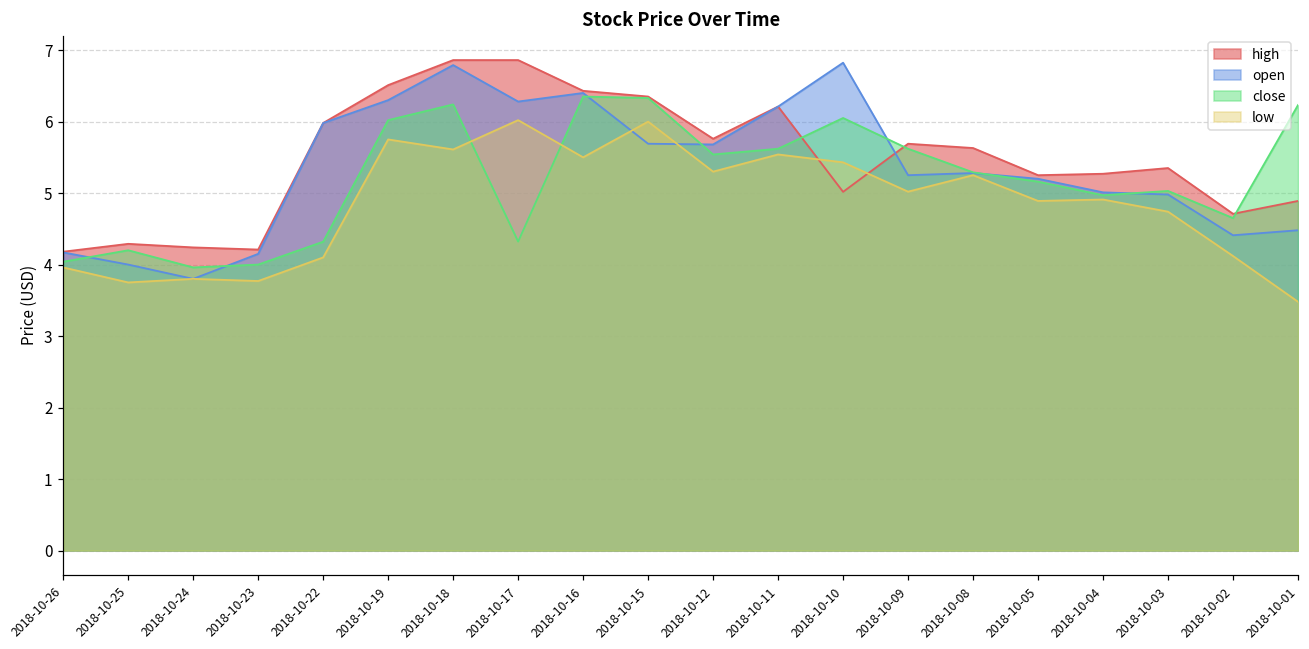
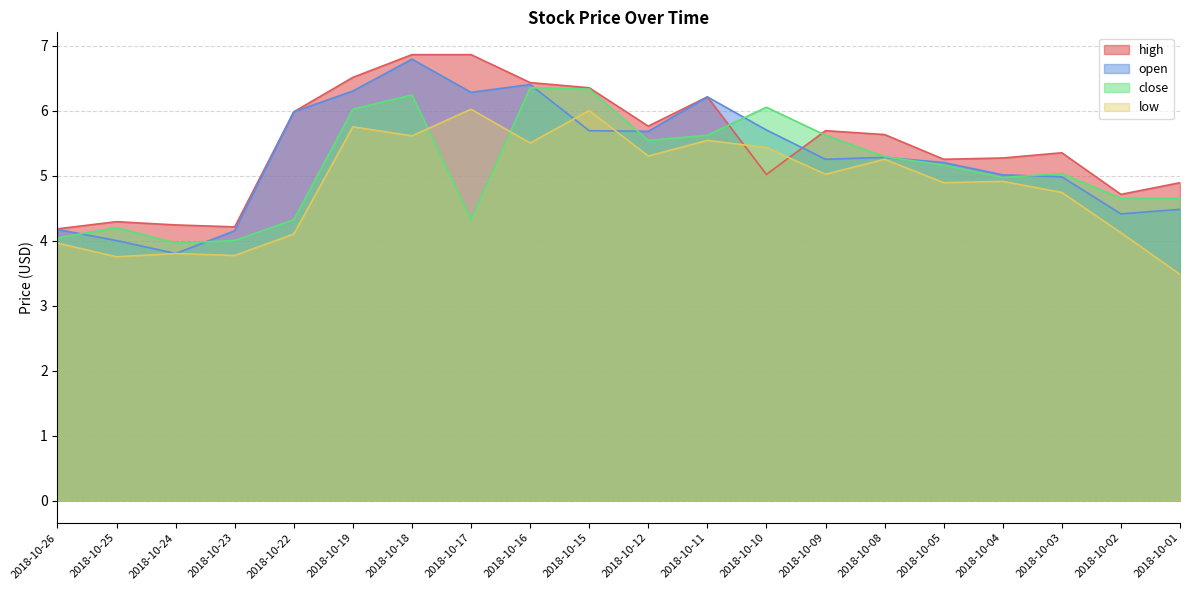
  {
    "high": {
      "2018-10-25": 4.3,
      "2018-10-24": 4.2,
      "2018-10-23": 4.2,
      "2018-10-19": 6.5,
      "2018-10-18": 6.9,
      "2018-10-17": 6.9,
      "2018-10-12": 5.8,
      "2018-10-10": 5.0,
      "2018-10-09": 5.7,
      "2018-10-08": 5.6,
      "2018-10-05": 5.3,
      "2018-10-04": 5.3,
      "2018-10-03": 5.3,
      "2018-10-02": 4.7,
      "2018-10-01": 4.9
    },
    "open": {
      "2018-10-25": 4.0,
      "2018-10-23": 4.2,
      "2018-10-19": 6.3,
      "2018-10-18": 6.8,
      "2018-10-17": 6.3,
      "2018-10-15": 5.7,
      "2018-10-12": 5.7,
-     "2018-10-10": 6.8,
+     "2018-10-10": 5.7,
      "2018-10-09": 5.3,
      "2018-10-05": 5.2,
      "2018-10-04": 5.0,
      "2018-10-03": 5.0,
      "2018-10-02": 4.4,
      "2018-10-01": 4.5
    },
    "close": {
      "2018-10-26": 4.0,
      "2018-10-25": 4.2,
      "2018-10-24": 4.0,
      "2018-10-23": 4.0,
      "2018-10-22": 4.3,
      "2018-10-19": 6.0,
      "2018-10-18": 6.2,
      "2018-10-17": 4.3,
      "2018-10-16": 6.3,
      "2018-10-12": 5.5,
      "2018-10-11": 5.6,
      "2018-10-10": 6.1,
      "2018-10-09": 5.6,
      "2018-10-05": 5.2,
      "2018-10-04": 5.0,
      "2018-10-03": 5.0,
      "2018-10-02": 4.7,
-     "2018-10-01": 6.2
+     "2018-10-01": 4.7
    },
    "low": {
      "2018-10-26": 4.0,
      "2018-10-25": 3.8,
      "2018-10-23": 3.8,
      "2018-10-22": 4.1,
      "2018-10-19": 5.8,
      "2018-10-18": 5.6,
      "2018-10-17": 6.0,
      "2018-10-16": 5.5,
      "2018-10-15": 6.0,
      "2018-10-12": 5.3,
      "2018-10-11": 5.5,
      "2018-10-10": 5.4,
      "2018-10-09": 5.0,
      "2018-10-05": 4.9,
      "2018-10-04": 4.9,
      "2018-10-03": 4.7,
      "2018-10-02": 4.1,
      "2018-10-01": 3.5
    }
  }
